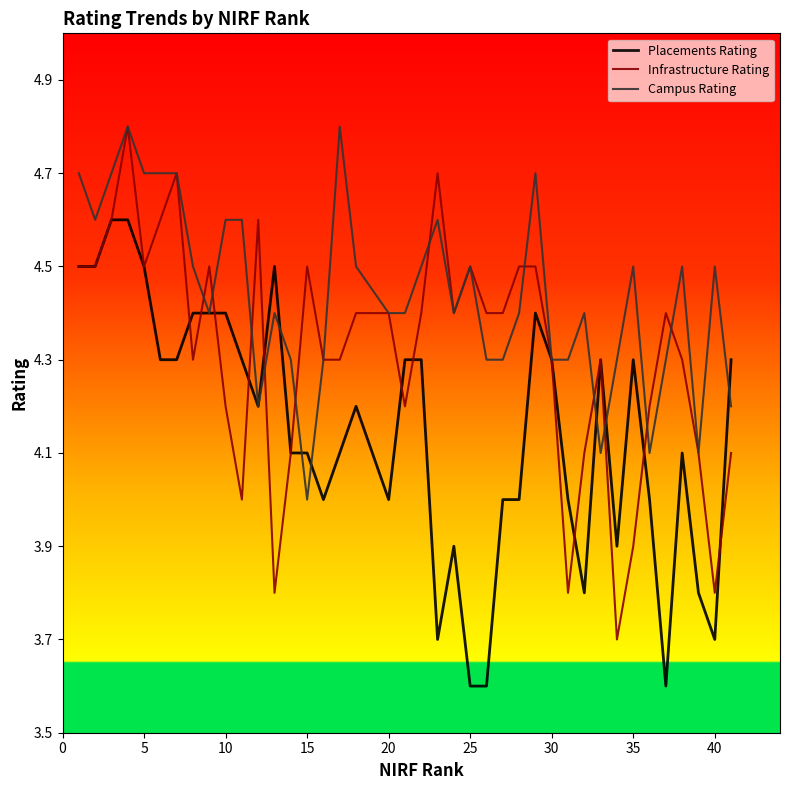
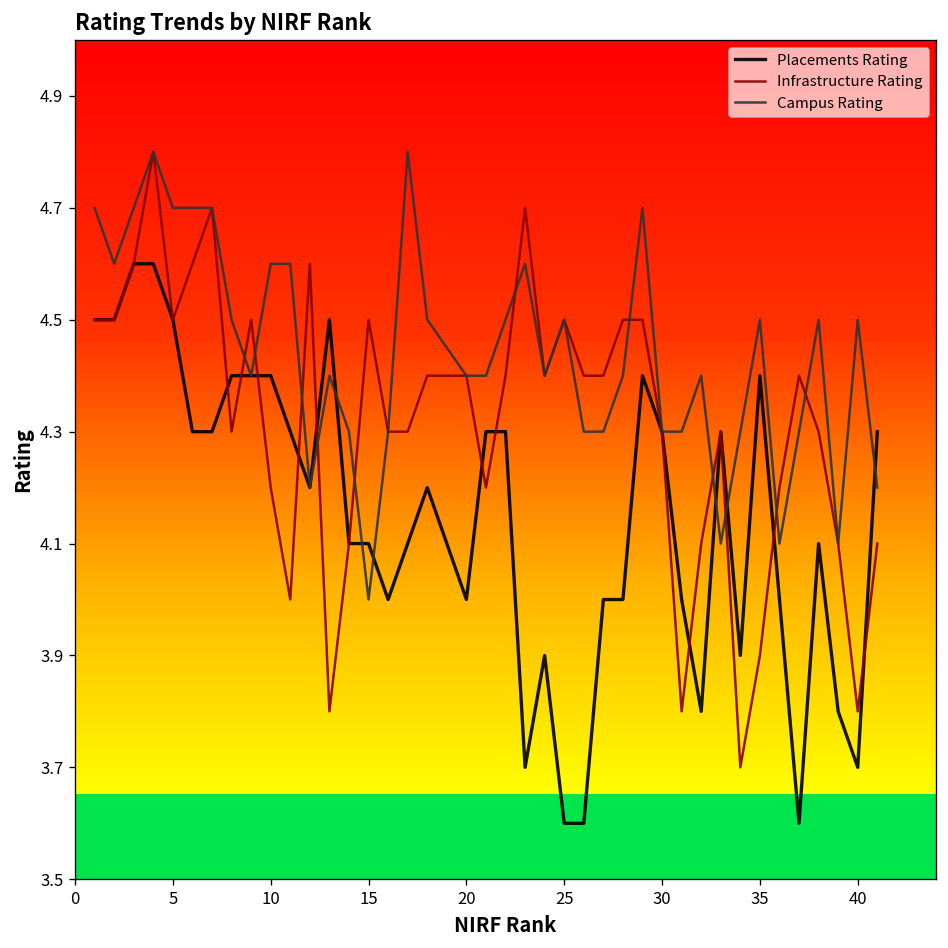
  {
    "Placements Rating": {
      "10": 4.4,
      "15": 4.1,
      "20": 4.0,
      "25": 3.6,
-     "35": 4.3,
+     "35": 4.4,
      "40": 3.7
    },
    "Infrastructure Rating": {
      "10": 4.2,
      "15": 4.5,
      "35": 3.9,
      "40": 3.8
    },
    "Campus Rating": {
      "5": 4.7,
      "10": 4.6,
      "15": 4.0,
      "35": 4.5,
      "40": 4.5
    }
  }
